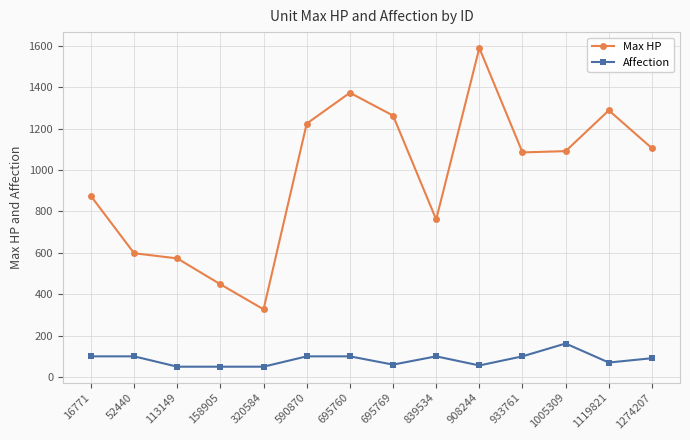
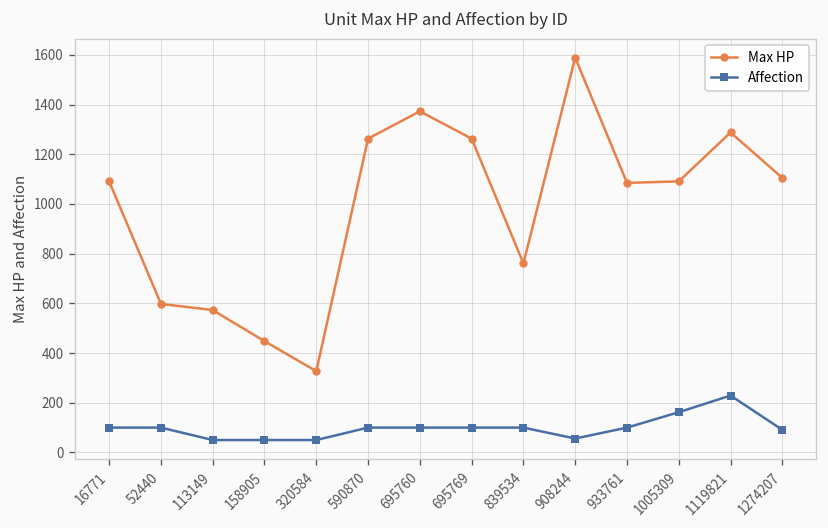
  {
    "Max HP": {
-     "16771": 870,
+     "16771": 1090,
      "52440": 600,
      "113149": 570,
      "158905": 450,
      "320584": 330,
-     "590870": 1220,
+     "590870": 1260,
      "695760": 1370,
      "695769": 1260,
      "839534": 760,
      "908244": 1590,
      "933761": 1090,
      "1005309": 1090,
      "1119821": 1290,
      "1274207": 1110
    },
    "Affection": {
      "16771": 100,
      "52440": 100,
      "113149": 50,
      "158905": 50,
      "320584": 50,
      "590870": 100,
      "695760": 100,
-     "695769": 60,
+     "695769": 100,
      "839534": 100,
      "908244": 60,
      "933761": 100,
      "1005309": 160,
-     "1119821": 70,
+     "1119821": 230,
      "1274207": 90
    }
  }
